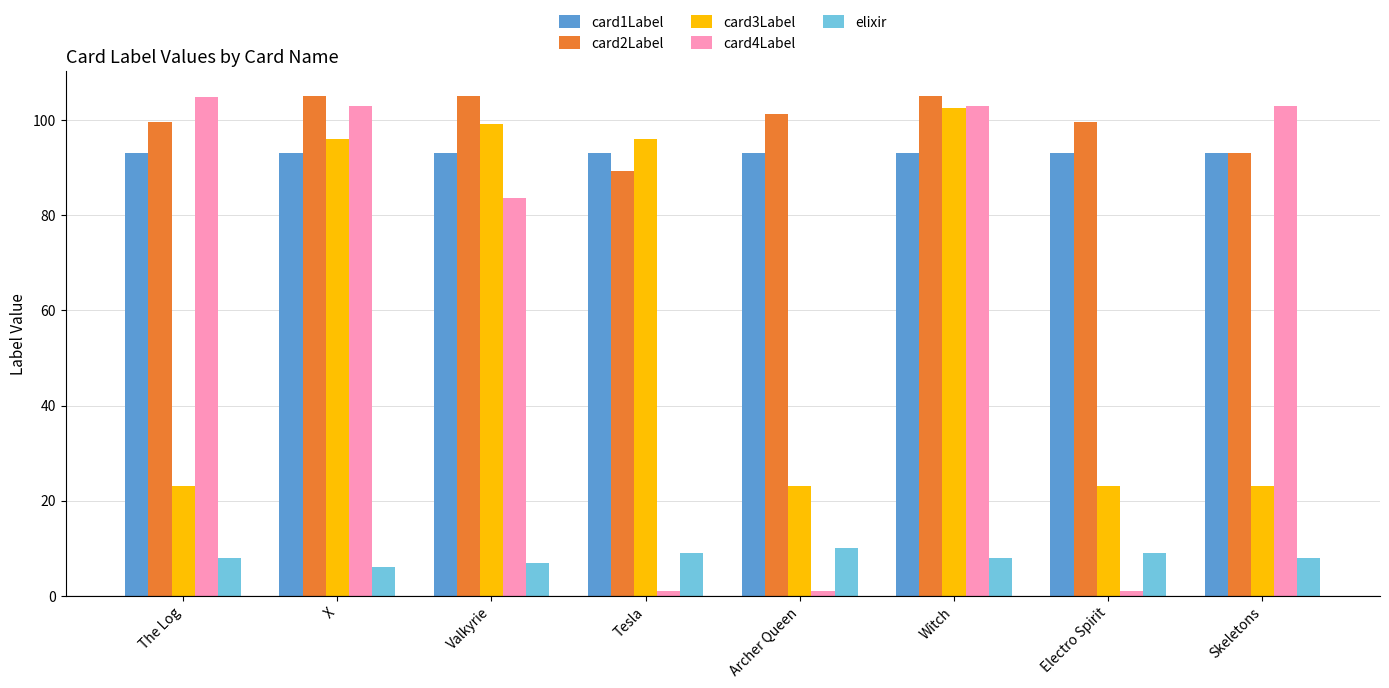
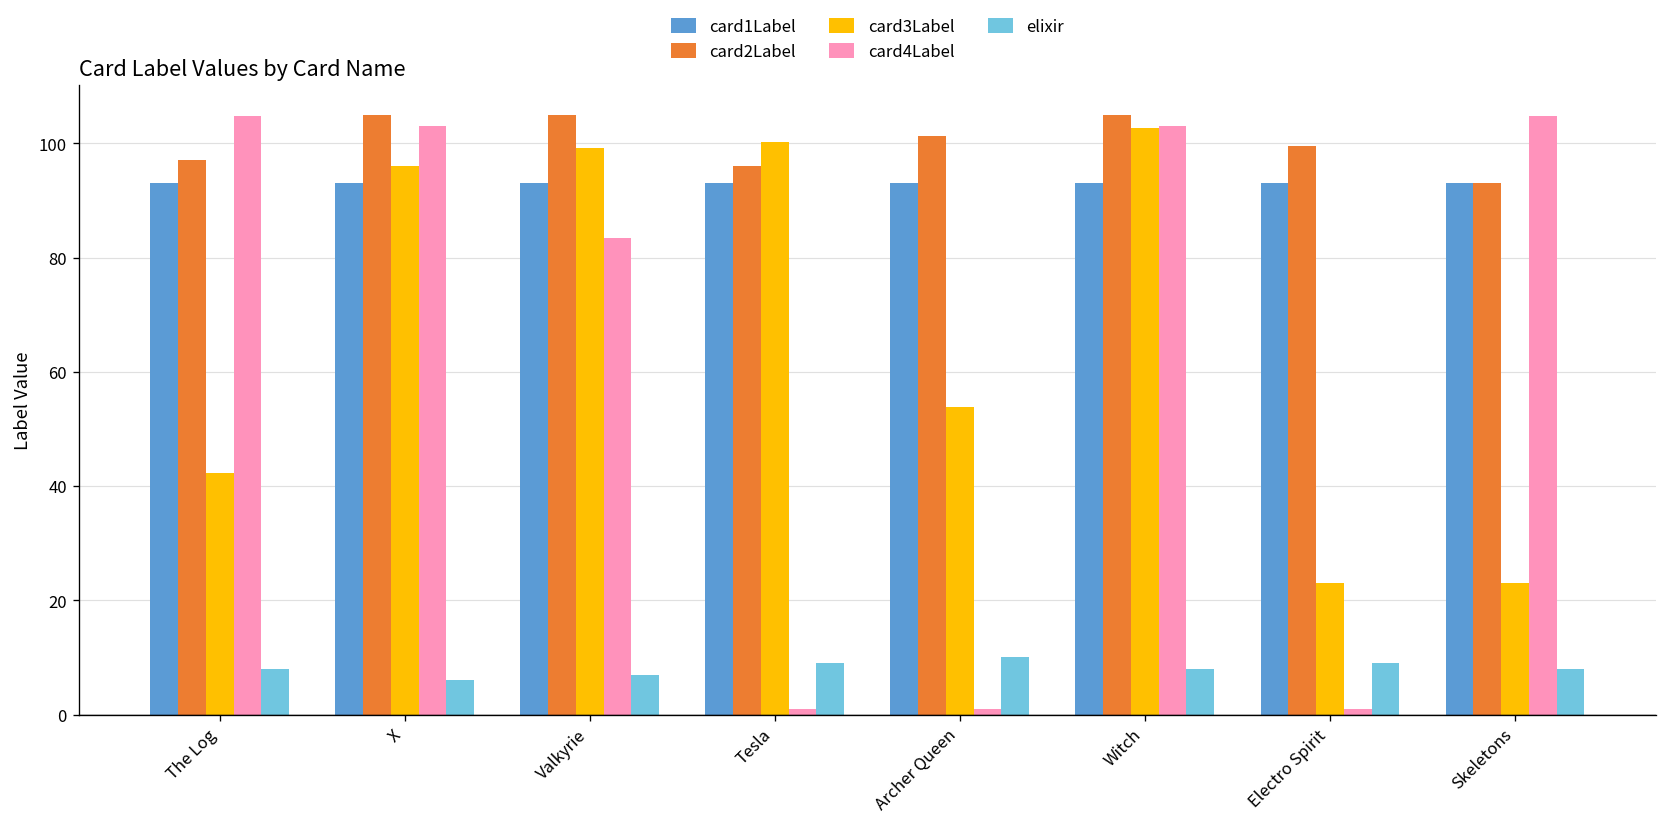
  {
    "card2Label": {
-     "The Log": 100,
+     "The Log": 97,
      "X": 105,
      "Valkyrie": 105,
-     "Tesla": 89,
+     "Tesla": 96,
      "Archer Queen": 101,
      "Witch": 105,
      "Electro Spirit": 100,
      "Skeletons": 93
    },
    "card3Label": {
-     "The Log": 23,
+     "The Log": 42,
      "X": 96,
      "Valkyrie": 99,
-     "Tesla": 96,
-     "Archer Queen": 23,
+     "Tesla": 100,
+     "Archer Queen": 54,
      "Witch": 103,
      "Electro Spirit": 23,
      "Skeletons": 23
    },
    "card4Label": {
      "The Log": 105,
      "X": 103,
      "Valkyrie": 84,
      "Tesla": 1,
      "Archer Queen": 1,
      "Witch": 103,
      "Electro Spirit": 1,
-     "Skeletons": 103
+     "Skeletons": 105
    }
  }
